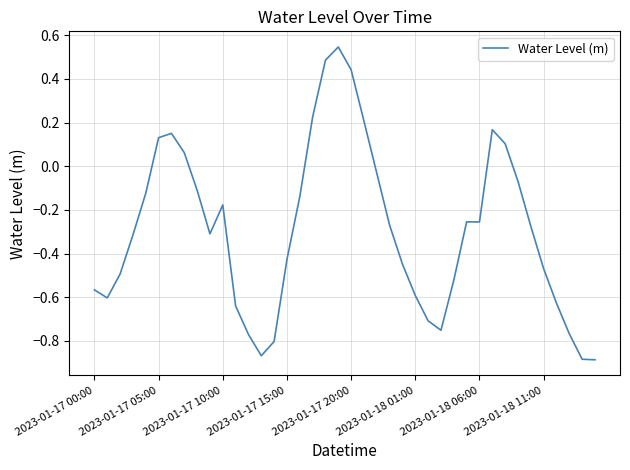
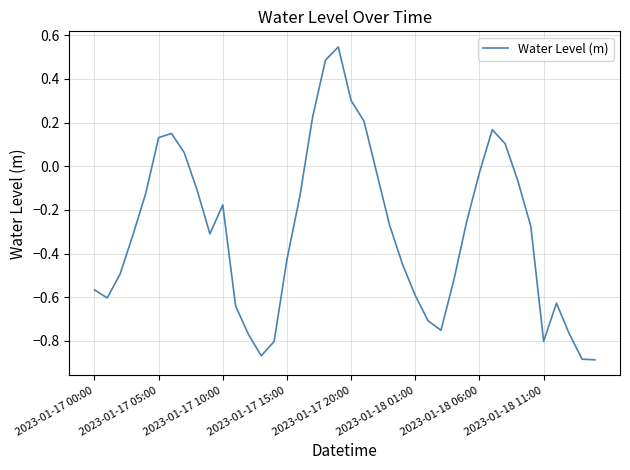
  {
    "2023-01-17 00:00": -0.57,
    "2023-01-17 05:00": 0.13,
    "2023-01-17 10:00": -0.18,
    "2023-01-17 15:00": -0.43,
-   "2023-01-17 20:00": 0.44,
+   "2023-01-17 20:00": 0.30,
    "2023-01-18 01:00": -0.59,
-   "2023-01-18 06:00": -0.26,
-   "2023-01-18 11:00": -0.47
+   "2023-01-18 06:00": -0.03,
+   "2023-01-18 11:00": -0.80
  }
